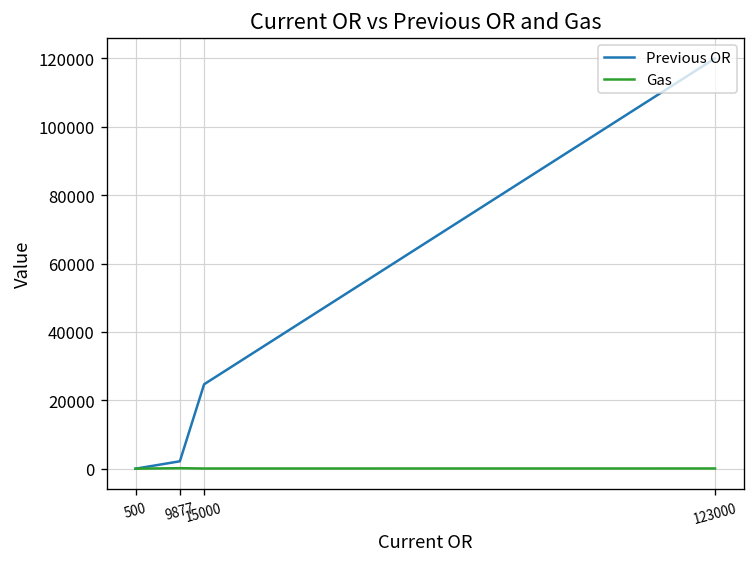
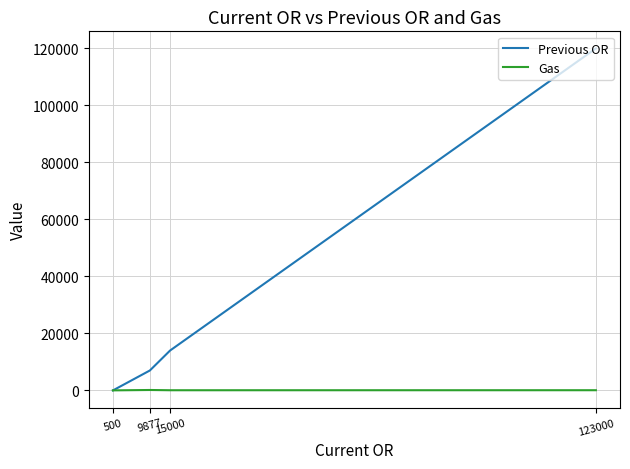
  {
    "Previous OR": {
-     "9877": 2000,
-     "15000": 25000
+     "9877": 7000,
+     "15000": 14000
    },
    "Gas": {
      "9877": 0,
      "15000": 0,
      "123000": 0
    }
  }
